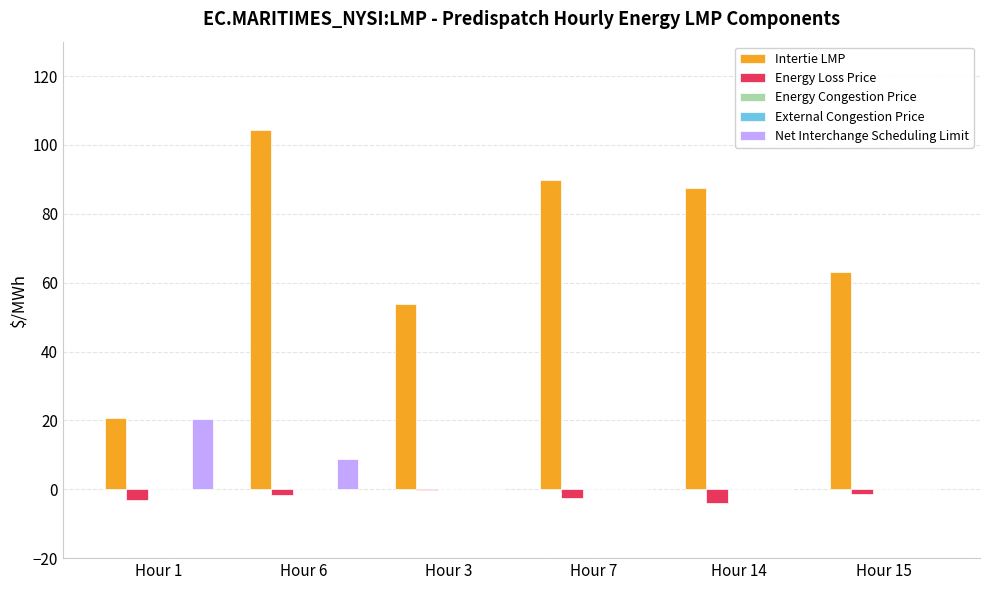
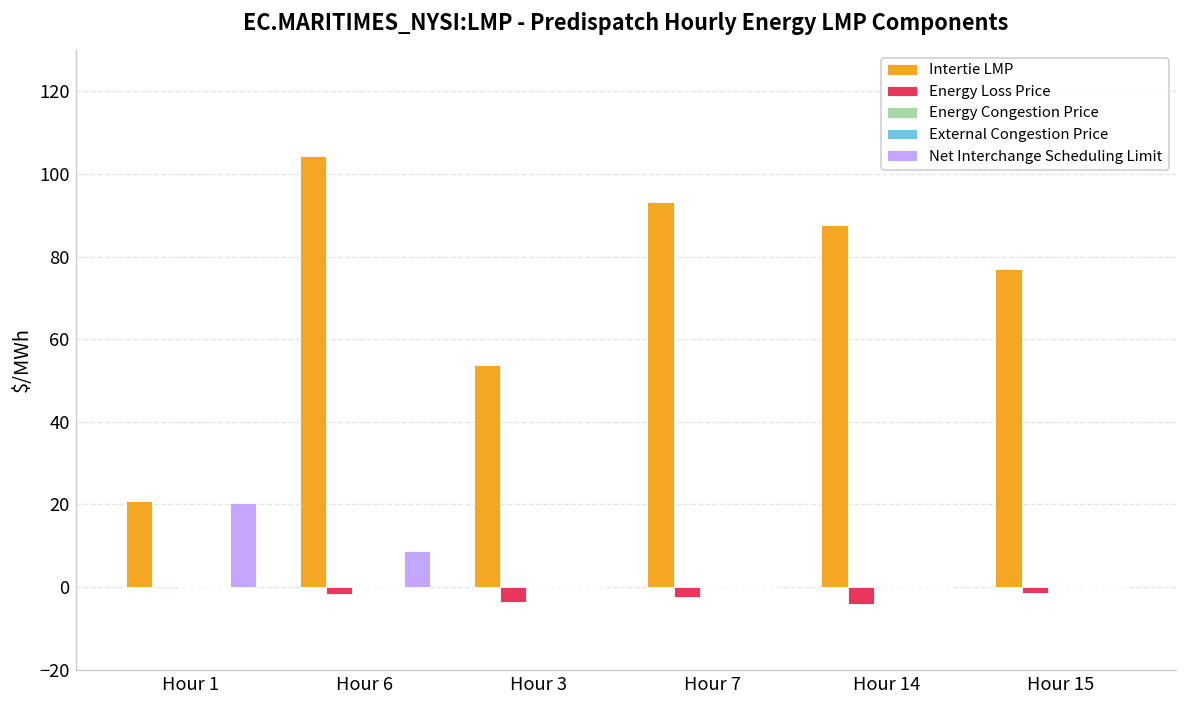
  {
    "Intertie LMP": {
      "Hour 1": 21,
      "Hour 6": 104,
      "Hour 3": 54,
-     "Hour 7": 90,
+     "Hour 7": 93,
      "Hour 14": 88,
-     "Hour 15": 63
+     "Hour 15": 77
    },
    "Energy Loss Price": {
-     "Hour 1": -3,
+     "Hour 1": 0,
      "Hour 6": -2,
-     "Hour 3": 0,
+     "Hour 3": -4,
      "Hour 7": -2,
      "Hour 14": -4,
      "Hour 15": -1
    },
    "Energy Congestion Price": {
      "Hour 1": 0,
      "Hour 6": 0,
      "Hour 3": 0,
      "Hour 7": 0,
      "Hour 14": 0,
      "Hour 15": 0
    },
    "External Congestion Price": {
      "Hour 1": 0,
      "Hour 6": 0,
      "Hour 3": 0,
      "Hour 7": 0,
      "Hour 14": 0,
      "Hour 15": 0
    },
    "Net Interchange Scheduling Limit": {
      "Hour 1": 20,
      "Hour 6": 9,
      "Hour 3": 0,
      "Hour 7": 0,
      "Hour 14": 0,
      "Hour 15": 0
    }
  }
